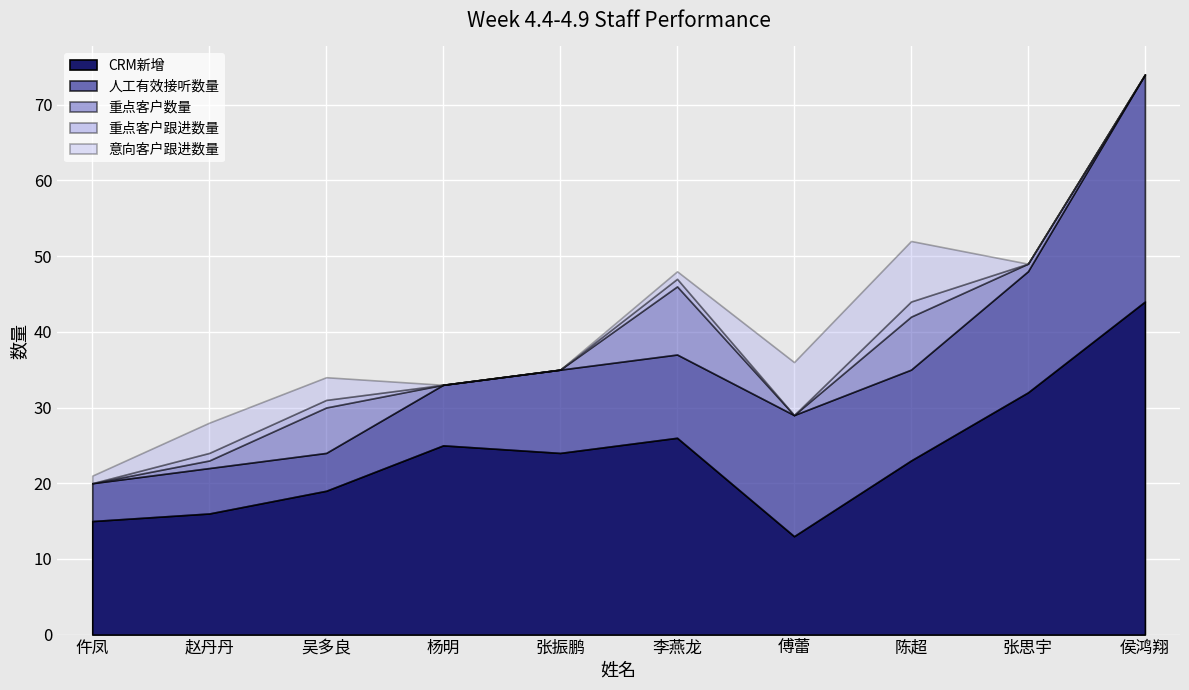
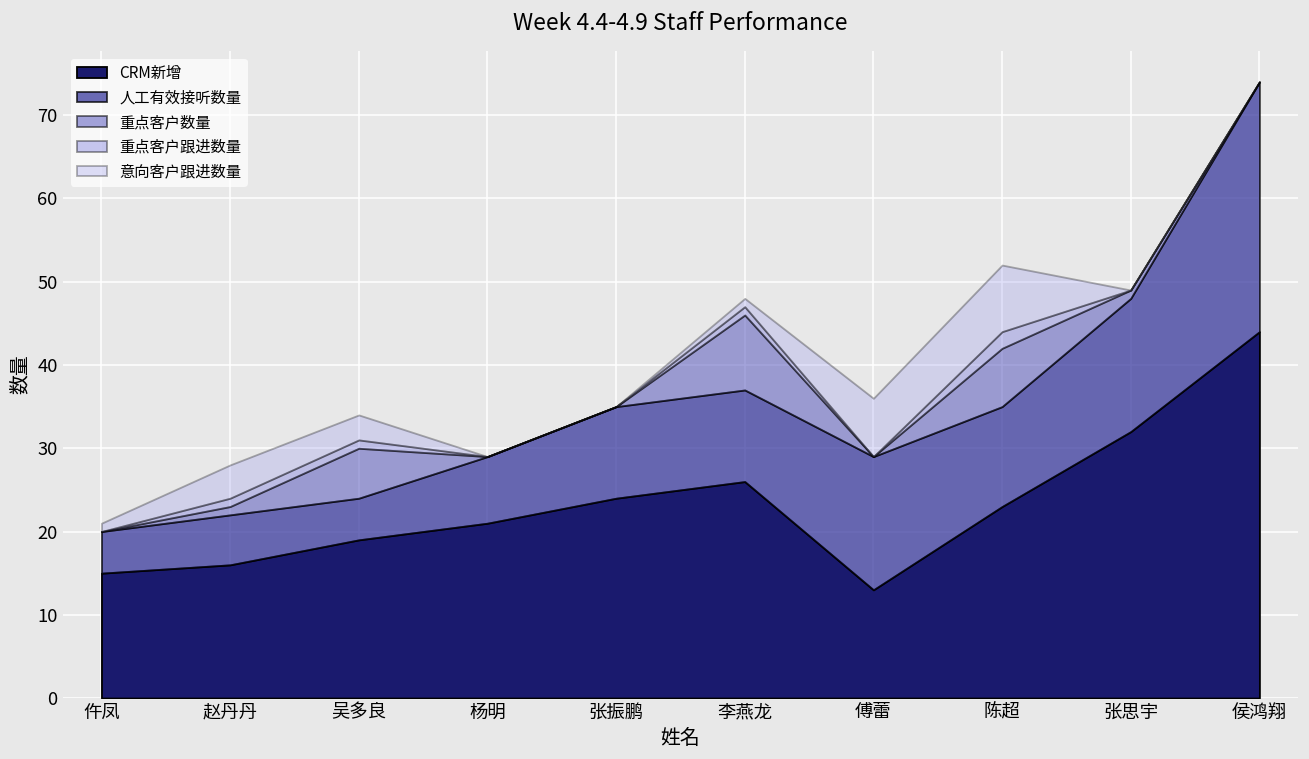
  {
    "CRM新增": {
      "仵凤": 15,
      "赵丹丹": 16,
      "吴多良": 19,
-     "杨明": 25,
+     "杨明": 21,
      "张振鹏": 24,
      "李燕龙": 26,
      "傅蕾": 13,
      "陈超": 23,
      "张思宇": 32,
      "侯鸿翔": 44
    }
  }
